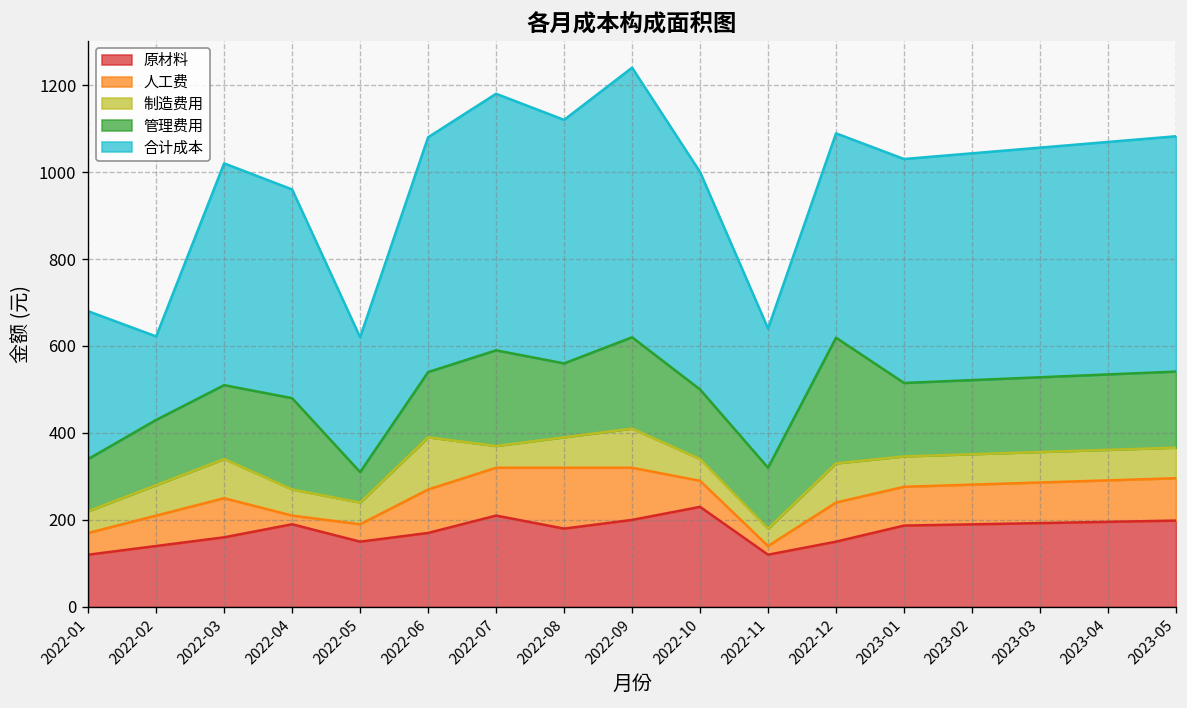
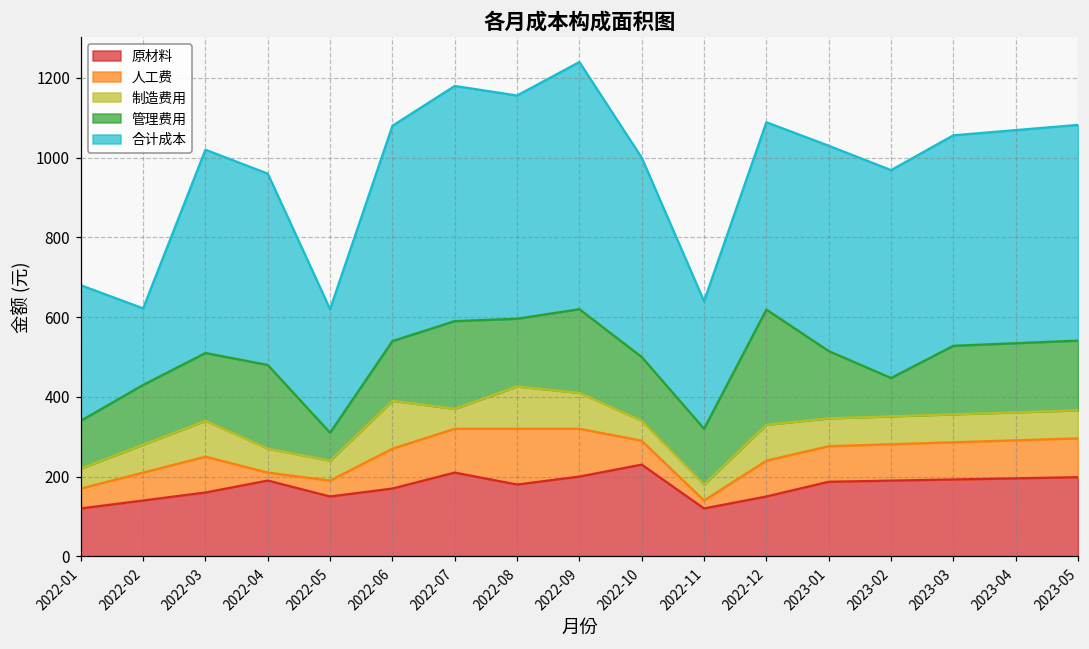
  {
    "原材料": {
      "2022-01": 120,
      "2022-02": 140,
      "2022-03": 160,
      "2022-04": 190,
      "2022-05": 150,
      "2022-06": 170,
      "2022-07": 210,
      "2022-08": 180,
      "2022-09": 200,
      "2022-10": 230,
      "2022-11": 120,
      "2022-12": 150,
      "2023-01": 190,
      "2023-02": 190,
      "2023-03": 190,
      "2023-04": 200,
      "2023-05": 200
    },
    "人工费": {
      "2022-01": 50,
      "2022-02": 70,
      "2022-03": 90,
      "2022-04": 20,
      "2022-05": 40,
      "2022-06": 100,
      "2022-07": 110,
      "2022-08": 140,
      "2022-09": 120,
      "2022-10": 60,
      "2022-11": 20,
      "2022-12": 90,
      "2023-01": 90,
      "2023-02": 90,
      "2023-03": 90,
      "2023-04": 100,
      "2023-05": 100
    },
    "制造费用": {
      "2022-01": 50,
      "2022-02": 70,
      "2022-03": 90,
      "2022-04": 60,
      "2022-05": 50,
      "2022-06": 120,
      "2022-07": 50,
-     "2022-08": 70,
+     "2022-08": 110,
      "2022-09": 90,
      "2022-10": 50,
      "2022-11": 40,
      "2022-12": 90,
      "2023-01": 70,
      "2023-02": 70,
      "2023-03": 70,
      "2023-04": 70,
      "2023-05": 70
    },
    "管理费用": {
      "2022-01": 120,
      "2022-02": 150,
      "2022-03": 170,
      "2022-04": 210,
      "2022-05": 70,
      "2022-06": 150,
      "2022-07": 220,
      "2022-08": 170,
      "2022-09": 210,
      "2022-10": 160,
      "2022-11": 140,
      "2022-12": 290,
      "2023-01": 170,
-     "2023-02": 170,
+     "2023-02": 100,
      "2023-03": 170,
      "2023-04": 170,
      "2023-05": 170
    },
    "合计成本": {
      "2022-01": 340,
      "2022-02": 190,
      "2022-03": 510,
      "2022-04": 480,
      "2022-05": 310,
      "2022-06": 540,
      "2022-07": 590,
      "2022-08": 560,
      "2022-09": 620,
      "2022-10": 500,
      "2022-11": 320,
      "2022-12": 470,
      "2023-01": 520,
      "2023-02": 520,
      "2023-03": 530,
      "2023-04": 530,
      "2023-05": 540
    }
  }
